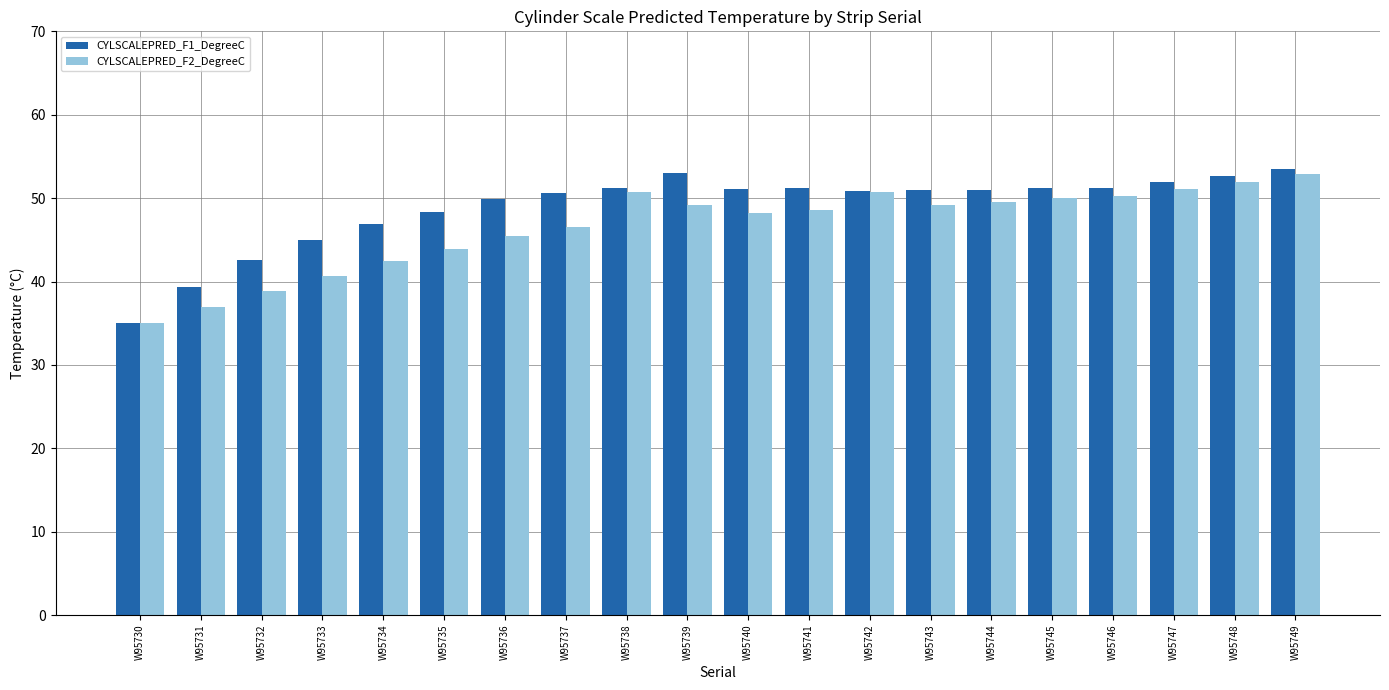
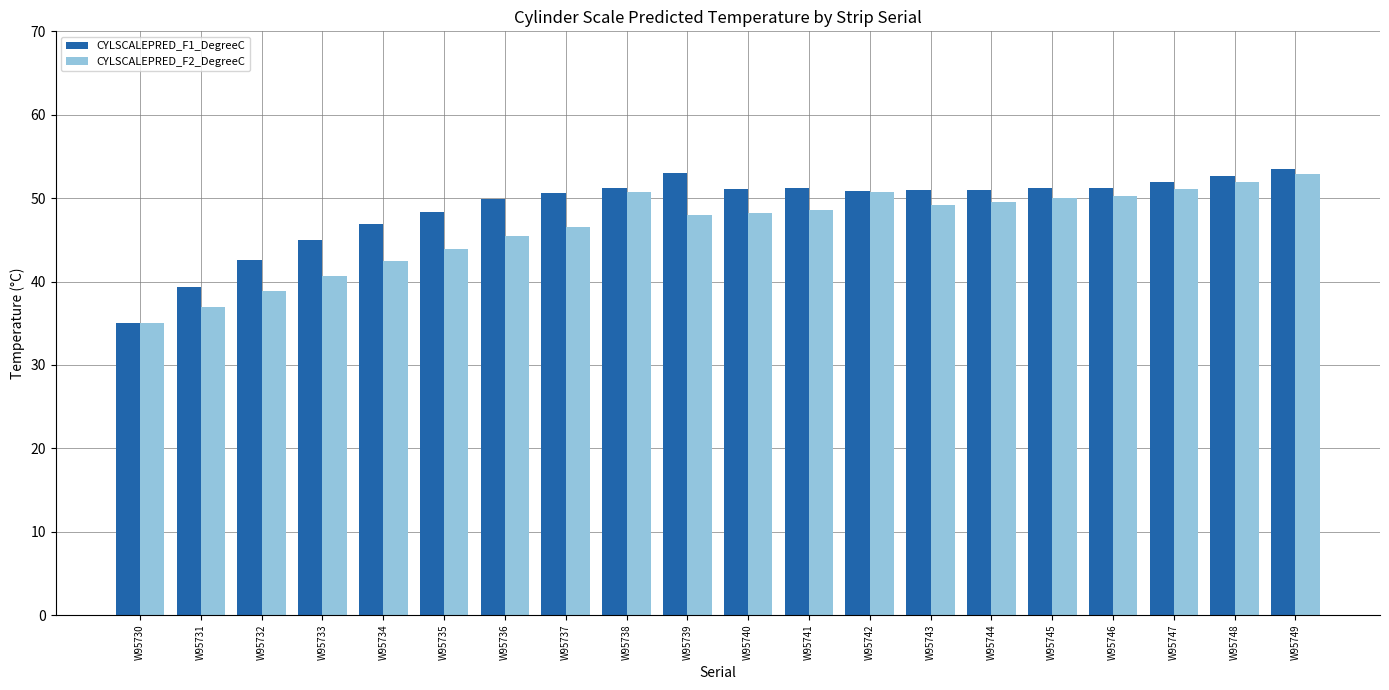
  {
    "CYLSCALEPRED_F1_DegreeC": {
      "W95730": 35,
      "W95731": 39,
      "W95732": 43,
      "W95733": 45,
      "W95734": 47,
      "W95735": 48,
      "W95736": 50,
      "W95737": 51,
      "W95738": 51,
      "W95739": 53,
      "W95740": 51,
      "W95741": 51,
      "W95742": 51,
      "W95743": 51,
      "W95744": 51,
      "W95745": 51,
      "W95746": 51,
      "W95747": 52,
      "W95748": 53,
      "W95749": 53
    },
    "CYLSCALEPRED_F2_DegreeC": {
      "W95730": 35,
      "W95731": 37,
      "W95732": 39,
      "W95733": 41,
      "W95734": 42,
      "W95735": 44,
      "W95736": 45,
      "W95737": 47,
      "W95738": 51,
-     "W95739": 49,
+     "W95739": 48,
      "W95740": 48,
      "W95741": 49,
      "W95742": 51,
      "W95743": 49,
      "W95744": 50,
      "W95745": 50,
      "W95746": 50,
      "W95747": 51,
      "W95748": 52,
      "W95749": 53
    }
  }
